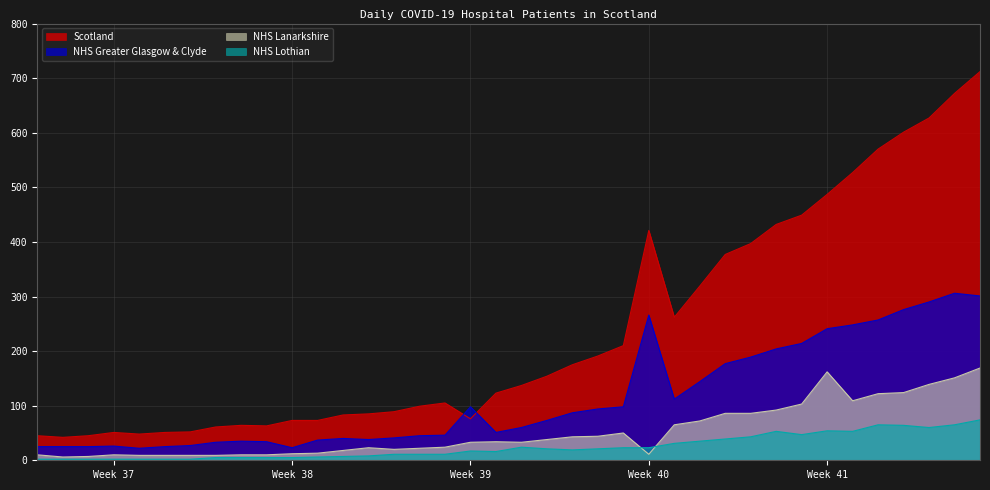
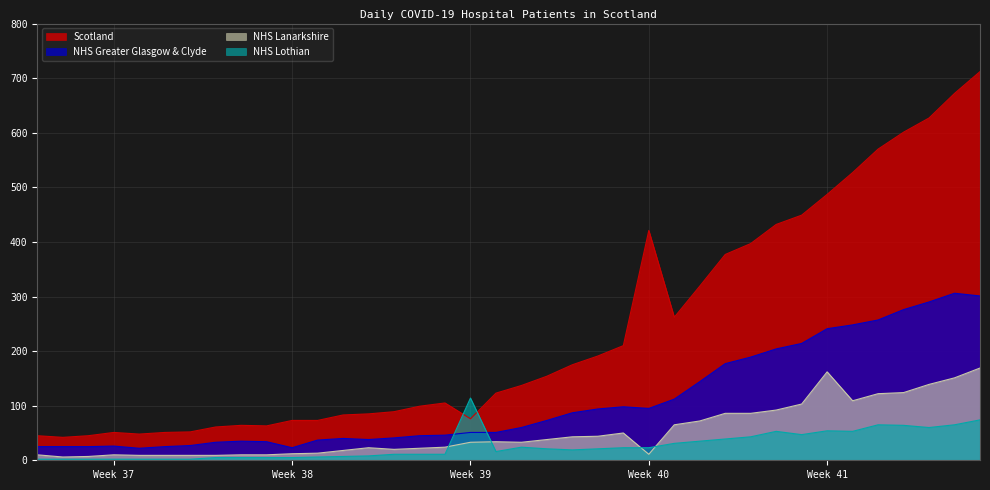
  {
    "Scotland": {
      "Week 37": 50,
      "Week 38": 70,
      "Week 39": 80,
      "Week 40": 420,
      "Week 41": 490
    },
    "NHS Greater Glasgow & Clyde": {
      "Week 37": 30,
      "Week 38": 20,
-     "Week 39": 100,
-     "Week 40": 270,
+     "Week 39": 50,
+     "Week 40": 100,
      "Week 41": 240
    },
    "NHS Lanarkshire": {
      "Week 37": 10,
      "Week 38": 10,
      "Week 39": 30,
      "Week 40": 10,
      "Week 41": 160
    },
    "NHS Lothian": {
      "Week 37": 0,
      "Week 38": 10,
-     "Week 39": 20,
+     "Week 39": 110,
      "Week 40": 20,
      "Week 41": 50
    }
  }
